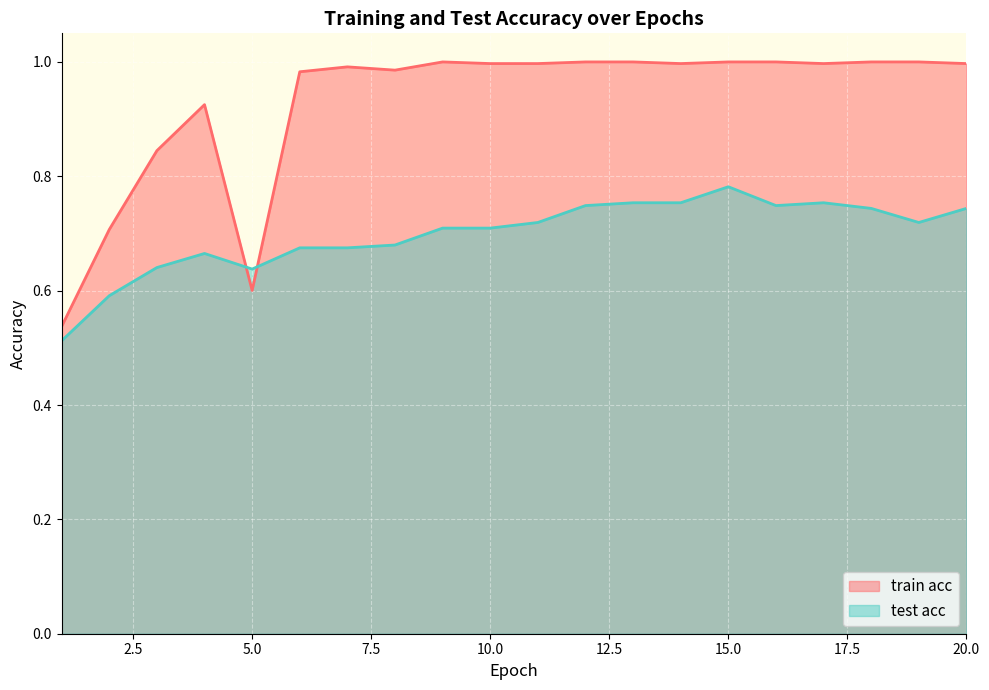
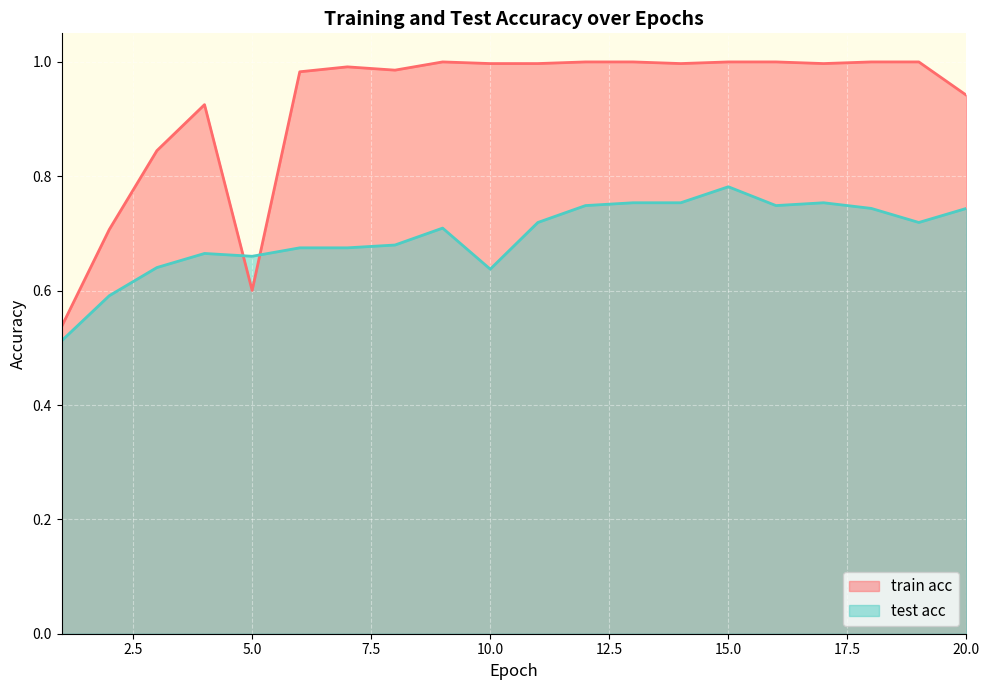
  {
    "train acc": {
      "5.0": 0.60,
      "10.0": 1.00,
      "15.0": 1.00,
-     "20.0": 1.00
+     "20.0": 0.94
    },
    "test acc": {
-     "5.0": 0.64,
-     "10.0": 0.71,
+     "5.0": 0.66,
+     "10.0": 0.64,
      "15.0": 0.78,
      "20.0": 0.74
    }
  }
